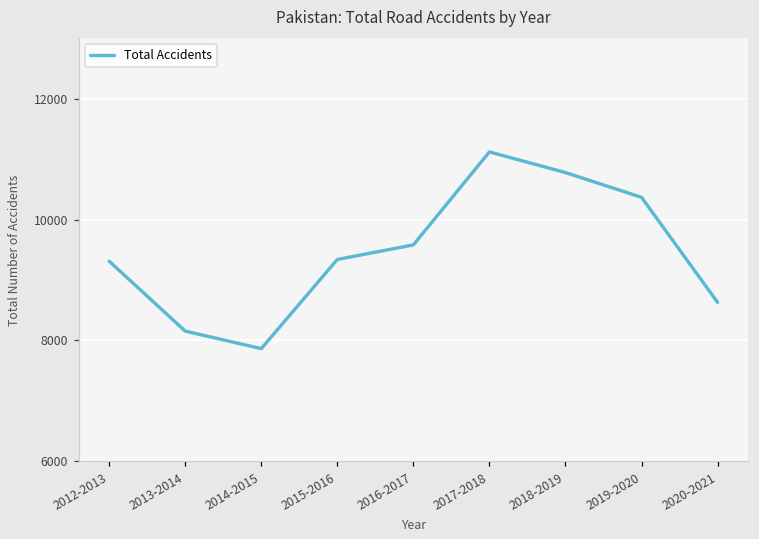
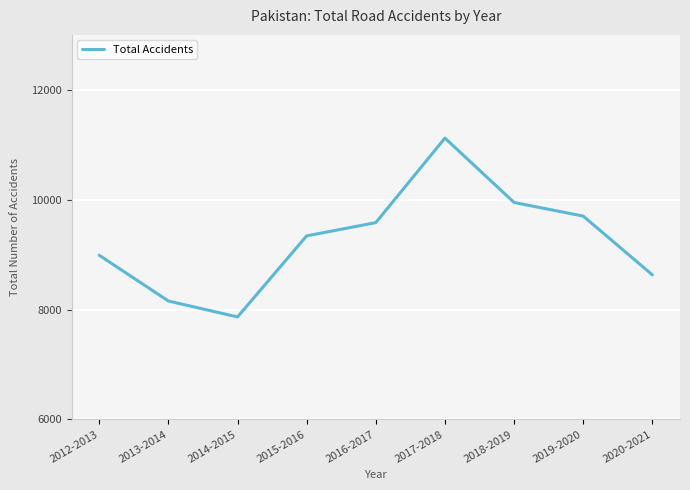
  {
-   "2012-2013": 9300,
+   "2012-2013": 9000,
    "2013-2014": 8200,
    "2014-2015": 7900,
    "2015-2016": 9300,
    "2016-2017": 9600,
    "2017-2018": 11100,
-   "2018-2019": 10800,
-   "2019-2020": 10400,
+   "2018-2019": 9900,
+   "2019-2020": 9700,
    "2020-2021": 8600
  }
